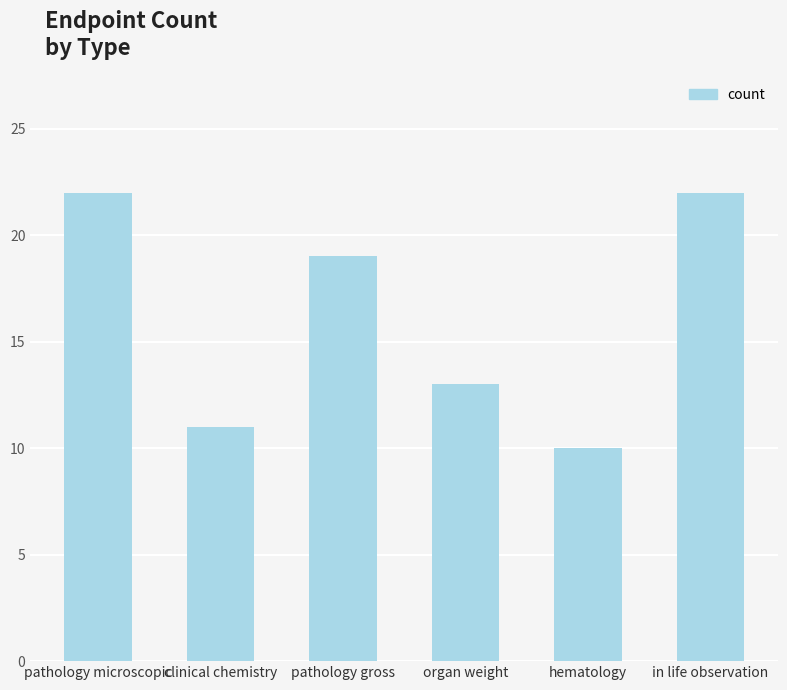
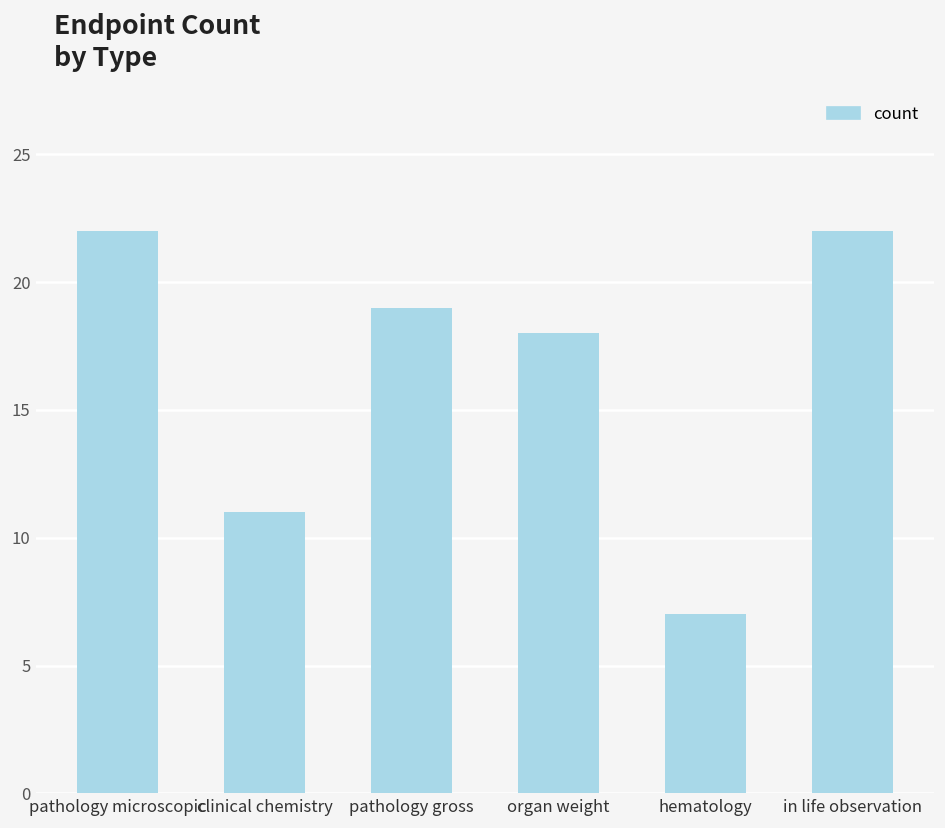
  {
    "pathology microscopic": 22,
    "clinical chemistry": 11,
    "pathology gross": 19,
-   "organ weight": 13,
-   "hematology": 10,
+   "organ weight": 18,
+   "hematology": 7,
    "in life observation": 22
  }
